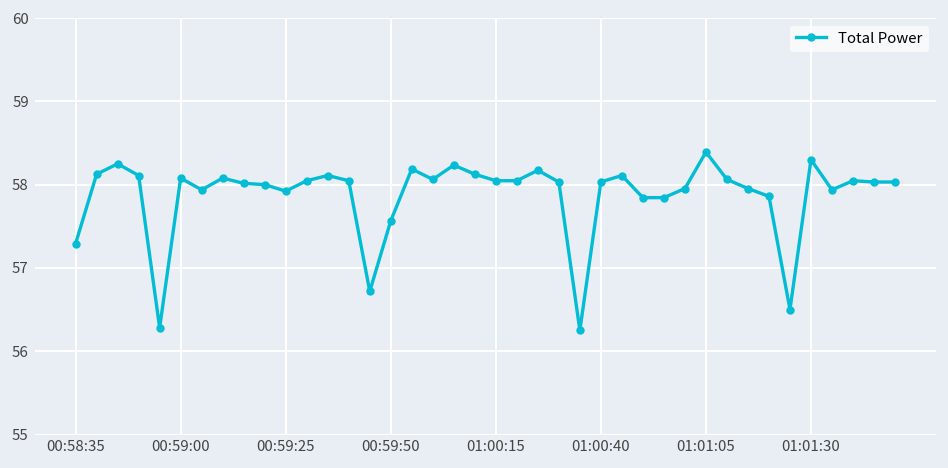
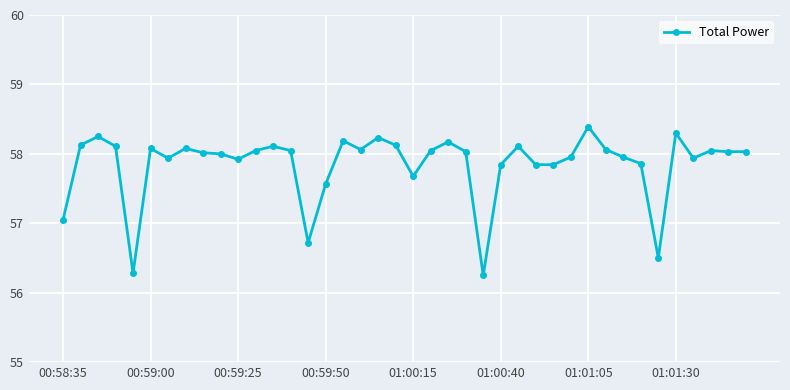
  {
-   "00:58:35": 57.3,
+   "00:58:35": 57.0,
    "00:59:00": 58.1,
    "00:59:25": 57.9,
    "00:59:50": 57.6,
-   "01:00:15": 58.0,
-   "01:00:40": 58.0,
+   "01:00:15": 57.7,
+   "01:00:40": 57.8,
    "01:01:05": 58.4,
    "01:01:30": 58.3
  }
